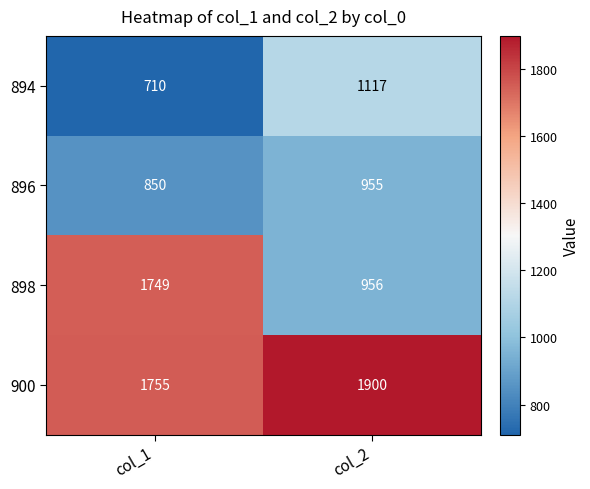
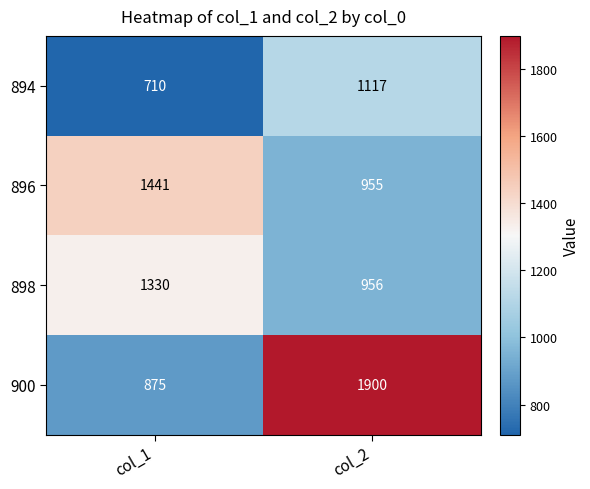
  {
    "894": {
      "col_1": 710,
      "col_2": 1117
    },
    "896": {
-     "col_1": 850,
+     "col_1": 1441,
      "col_2": 955
    },
    "898": {
-     "col_1": 1749,
+     "col_1": 1330,
      "col_2": 956
    },
    "900": {
-     "col_1": 1755,
+     "col_1": 875,
      "col_2": 1900
    }
  }
